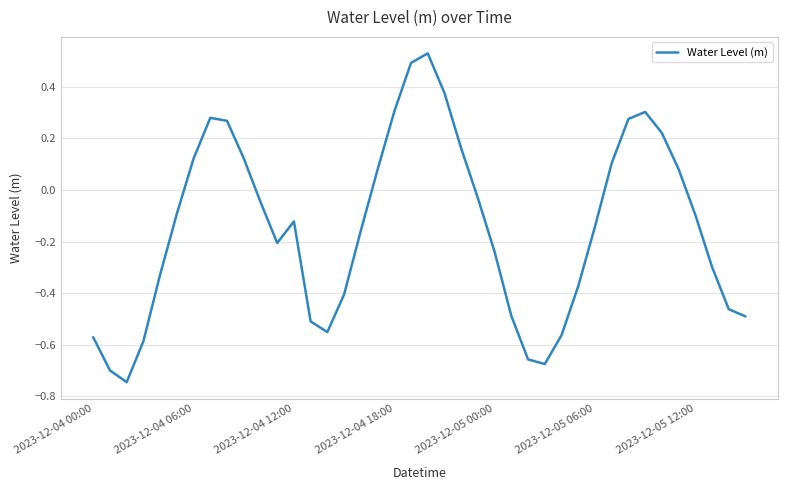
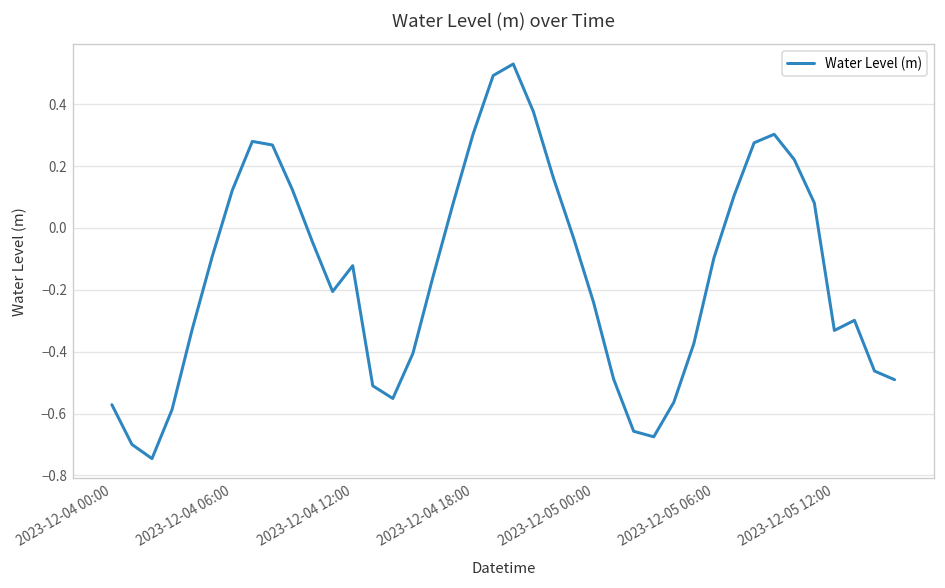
  {
    "2023-12-04 00:00": -0.57,
    "2023-12-04 06:00": 0.12,
    "2023-12-04 12:00": -0.12,
    "2023-12-04 18:00": 0.30,
    "2023-12-05 00:00": -0.24,
-   "2023-12-05 06:00": -0.14,
-   "2023-12-05 12:00": -0.10
+   "2023-12-05 06:00": -0.10,
+   "2023-12-05 12:00": -0.33
  }
